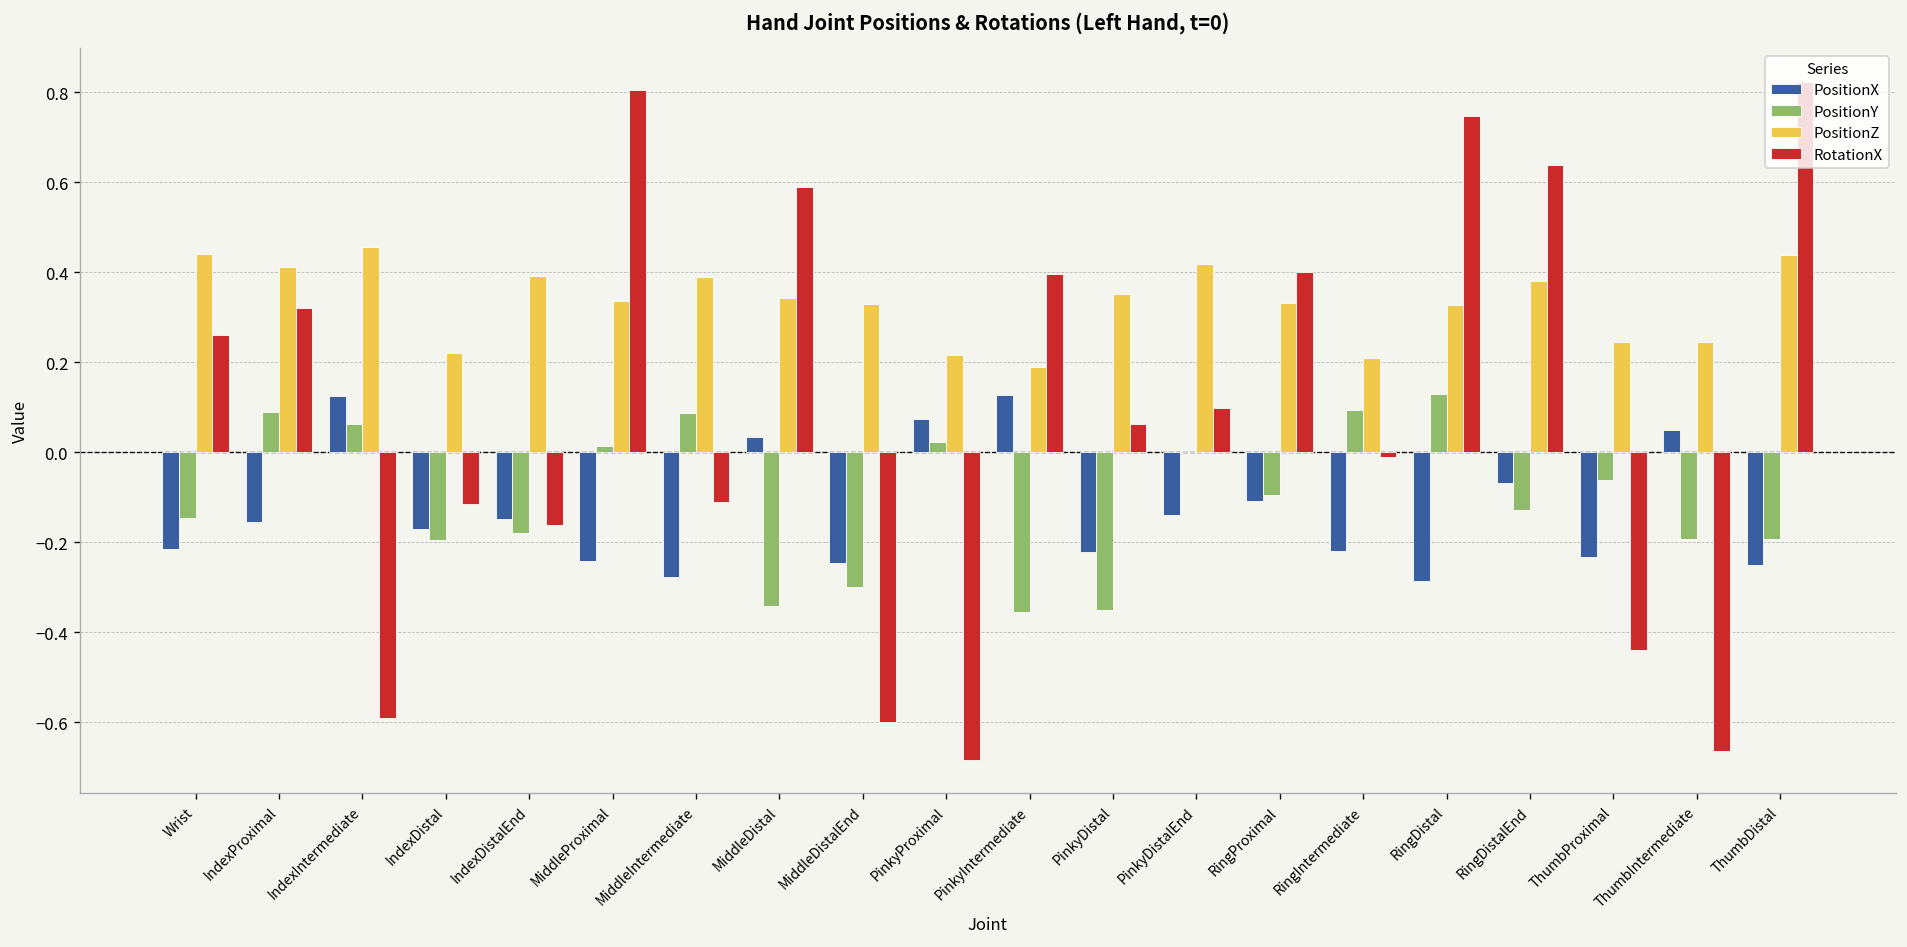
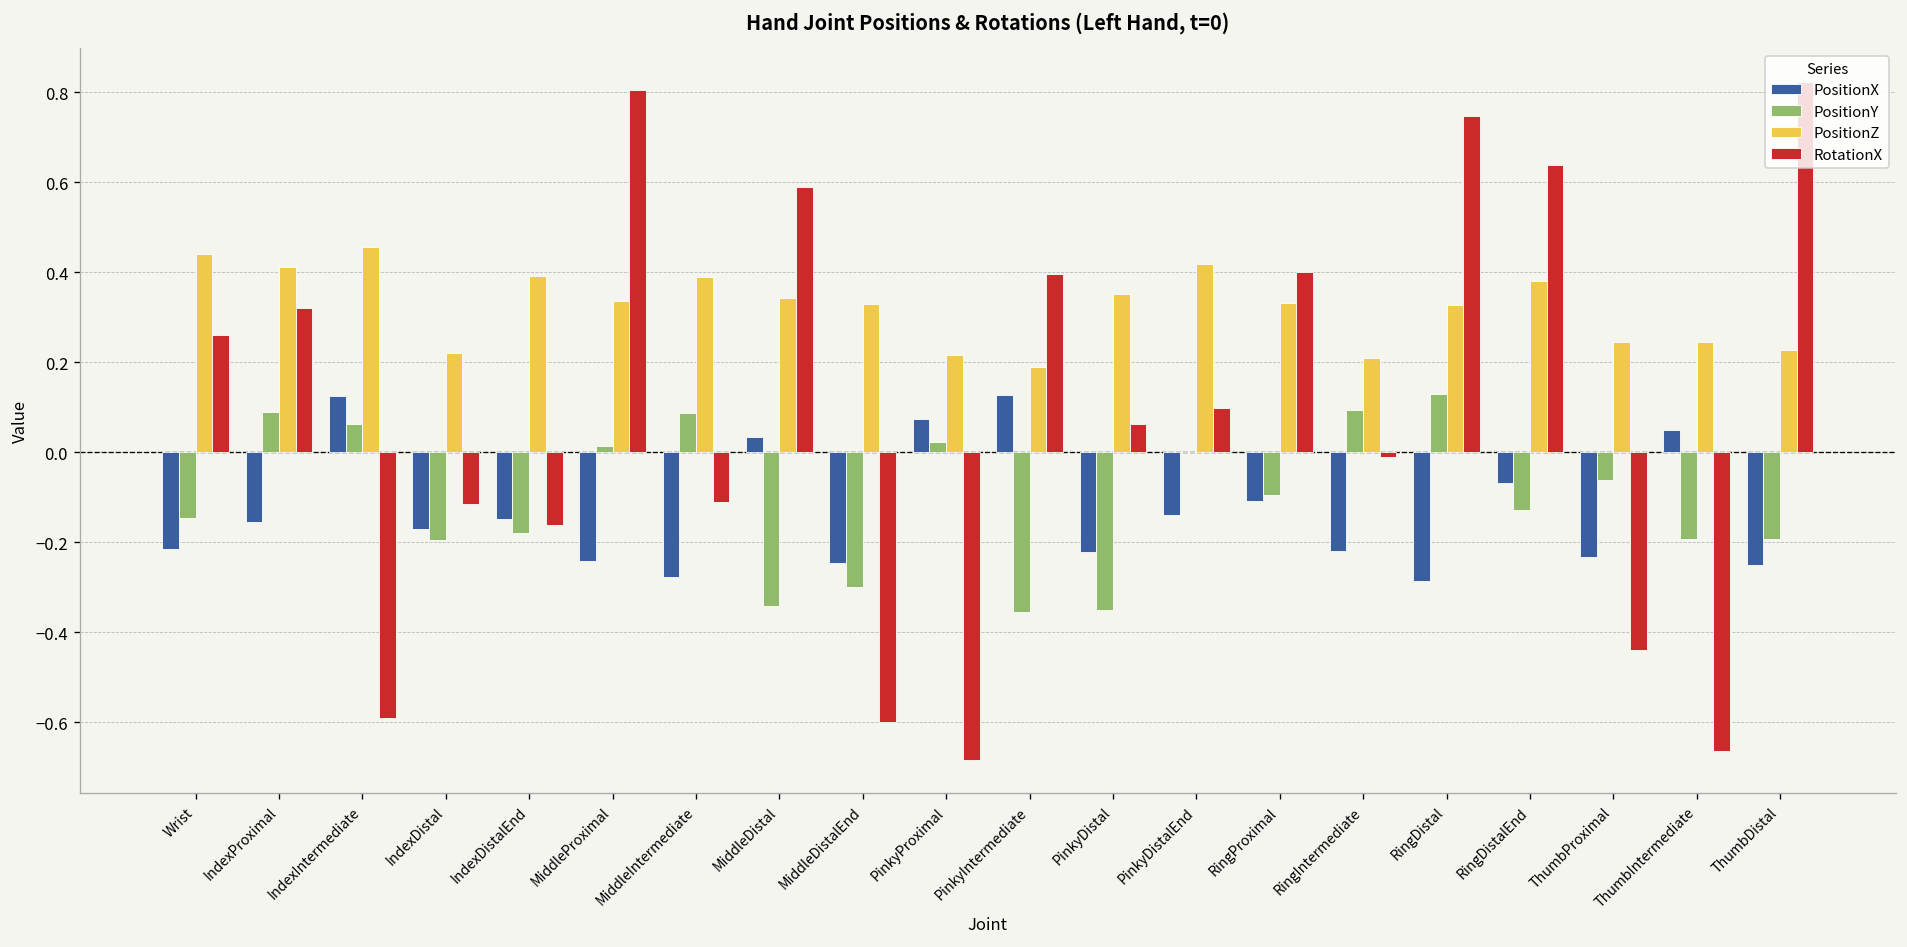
  {
    "PositionX": {
      "Wrist": -0.22,
      "IndexProximal": -0.15,
      "IndexIntermediate": 0.12,
      "IndexDistal": -0.17,
      "IndexDistalEnd": -0.15,
      "MiddleProximal": -0.24,
      "MiddleIntermediate": -0.28,
      "MiddleDistal": 0.03,
      "MiddleDistalEnd": -0.25,
      "PinkyProximal": 0.07,
      "PinkyIntermediate": 0.13,
      "PinkyDistal": -0.22,
      "PinkyDistalEnd": -0.14,
      "RingProximal": -0.11,
      "RingIntermediate": -0.22,
      "RingDistal": -0.29,
      "RingDistalEnd": -0.07,
      "ThumbProximal": -0.23,
      "ThumbIntermediate": 0.05,
      "ThumbDistal": -0.25
    },
    "PositionY": {
      "Wrist": -0.15,
      "IndexProximal": 0.09,
      "IndexIntermediate": 0.06,
      "IndexDistal": -0.20,
      "IndexDistalEnd": -0.18,
      "MiddleProximal": 0.01,
      "MiddleIntermediate": 0.09,
      "MiddleDistal": -0.34,
      "MiddleDistalEnd": -0.30,
      "PinkyProximal": 0.02,
      "PinkyIntermediate": -0.35,
      "PinkyDistal": -0.35,
      "RingProximal": -0.10,
      "RingIntermediate": 0.09,
      "RingDistal": 0.13,
      "RingDistalEnd": -0.13,
      "ThumbProximal": -0.06,
      "ThumbIntermediate": -0.19,
      "ThumbDistal": -0.19
    },
    "PositionZ": {
      "Wrist": 0.44,
      "IndexProximal": 0.41,
      "IndexIntermediate": 0.46,
      "IndexDistal": 0.22,
      "IndexDistalEnd": 0.39,
      "MiddleProximal": 0.34,
      "MiddleIntermediate": 0.39,
      "MiddleDistal": 0.34,
      "MiddleDistalEnd": 0.33,
      "PinkyProximal": 0.22,
      "PinkyIntermediate": 0.19,
      "PinkyDistal": 0.35,
      "PinkyDistalEnd": 0.42,
      "RingProximal": 0.33,
      "RingIntermediate": 0.21,
      "RingDistal": 0.33,
      "RingDistalEnd": 0.38,
      "ThumbProximal": 0.25,
      "ThumbIntermediate": 0.25,
-     "ThumbDistal": 0.44
+     "ThumbDistal": 0.23
    },
    "RotationX": {
      "Wrist": 0.26,
      "IndexProximal": 0.32,
      "IndexIntermediate": -0.59,
      "IndexDistal": -0.12,
      "IndexDistalEnd": -0.16,
      "MiddleProximal": 0.81,
      "MiddleIntermediate": -0.11,
      "MiddleDistal": 0.59,
      "MiddleDistalEnd": -0.60,
      "PinkyProximal": -0.68,
      "PinkyIntermediate": 0.40,
      "PinkyDistal": 0.06,
      "PinkyDistalEnd": 0.10,
      "RingProximal": 0.40,
      "RingIntermediate": -0.01,
      "RingDistal": 0.75,
      "RingDistalEnd": 0.64,
      "ThumbProximal": -0.44,
      "ThumbIntermediate": -0.67
    }
  }
